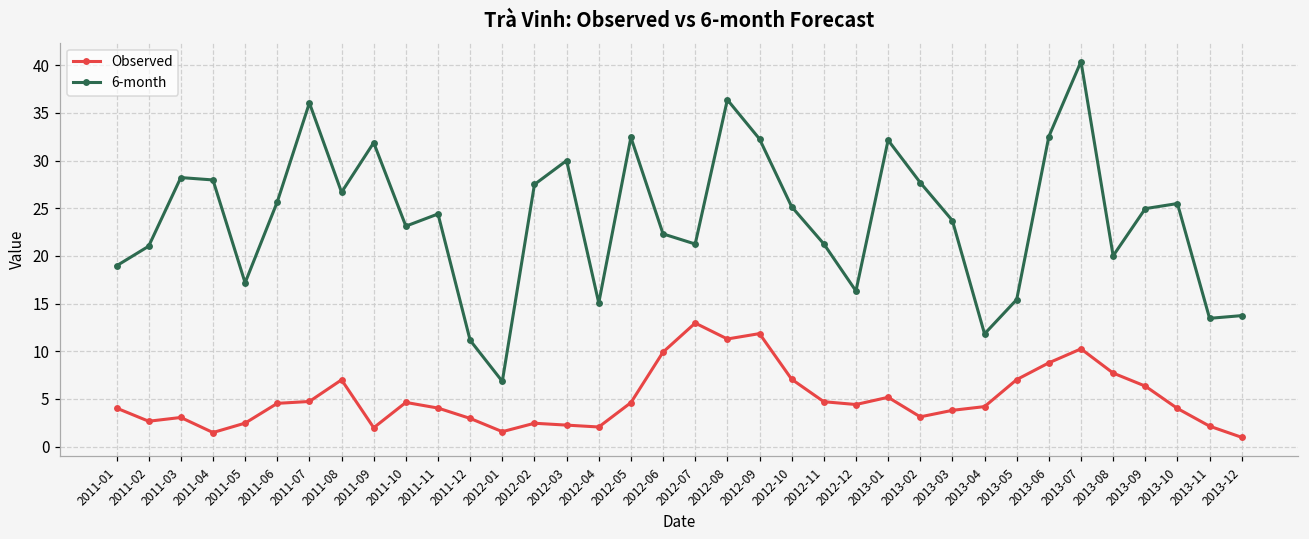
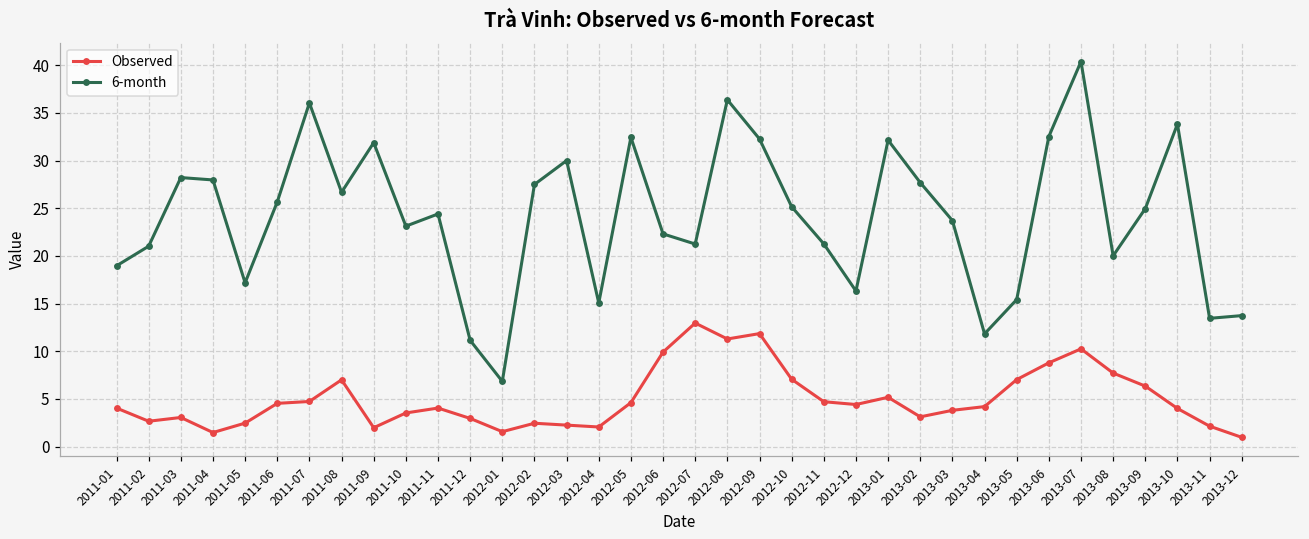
  {
    "Observed": {
      "2011-01": 4,
      "2011-02": 3,
      "2011-03": 3,
      "2011-04": 1,
      "2011-05": 2,
      "2011-06": 5,
      "2011-07": 5,
      "2011-08": 7,
      "2011-09": 2,
-     "2011-10": 5,
+     "2011-10": 4,
      "2011-11": 4,
      "2011-12": 3,
      "2012-01": 2,
      "2012-02": 2,
      "2012-03": 2,
      "2012-04": 2,
      "2012-05": 5,
      "2012-06": 10,
      "2012-07": 13,
      "2012-08": 11,
      "2012-09": 12,
      "2012-10": 7,
      "2012-11": 5,
      "2012-12": 4,
      "2013-01": 5,
      "2013-02": 3,
      "2013-03": 4,
      "2013-04": 4,
      "2013-05": 7,
      "2013-06": 9,
      "2013-07": 10,
      "2013-08": 8,
      "2013-09": 6,
      "2013-10": 4,
      "2013-11": 2,
      "2013-12": 1
    },
    "6-month": {
      "2011-01": 19,
      "2011-02": 21,
      "2011-03": 28,
      "2011-04": 28,
      "2011-05": 17,
      "2011-06": 26,
      "2011-07": 36,
      "2011-08": 27,
      "2011-09": 32,
      "2011-10": 23,
      "2011-11": 24,
      "2011-12": 11,
      "2012-01": 7,
      "2012-02": 27,
      "2012-03": 30,
      "2012-04": 15,
      "2012-05": 32,
      "2012-06": 22,
      "2012-07": 21,
      "2012-08": 36,
      "2012-09": 32,
      "2012-10": 25,
      "2012-11": 21,
      "2012-12": 16,
      "2013-01": 32,
      "2013-02": 28,
      "2013-03": 24,
      "2013-04": 12,
      "2013-05": 15,
      "2013-06": 33,
      "2013-07": 40,
      "2013-08": 20,
      "2013-09": 25,
-     "2013-10": 25,
+     "2013-10": 34,
      "2013-11": 13,
      "2013-12": 14
    }
  }
